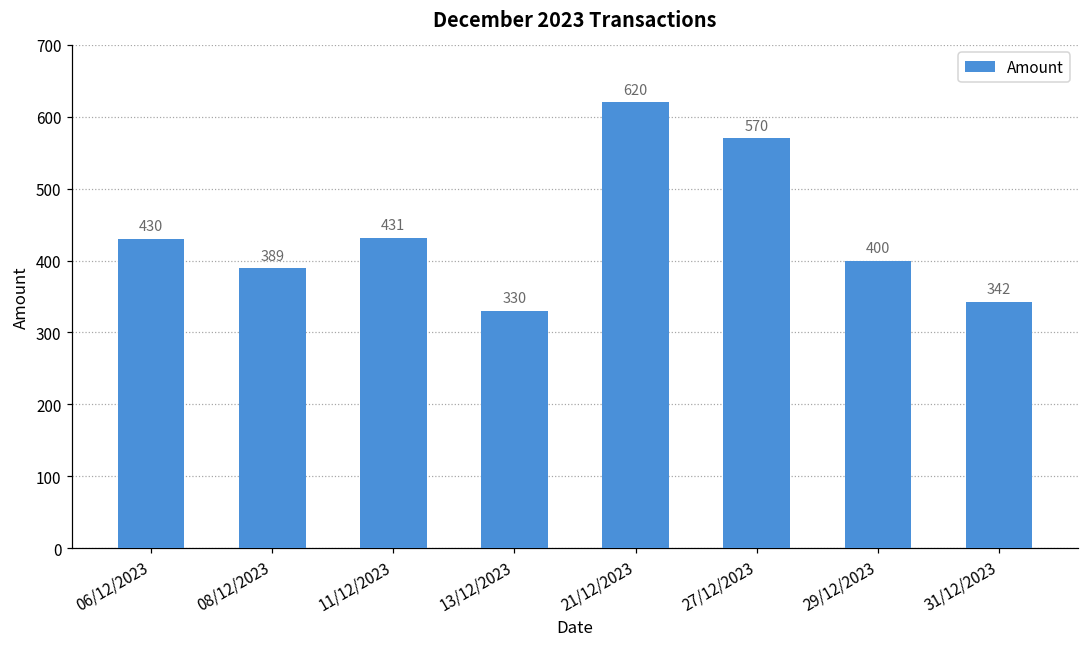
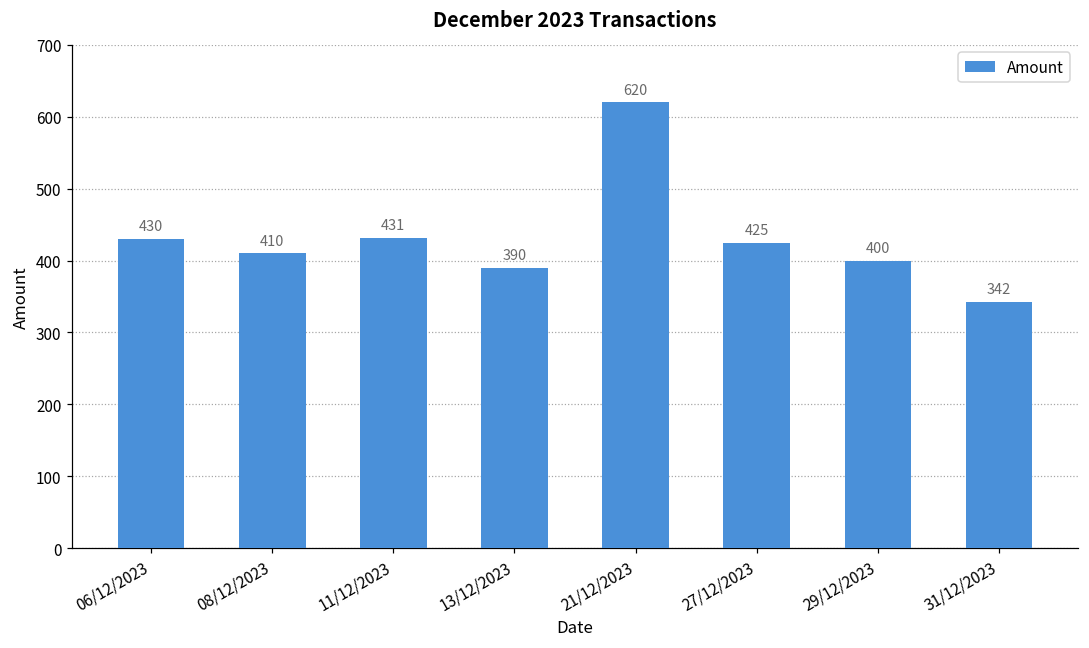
  {
    "06/12/2023": 430,
-   "08/12/2023": 389,
+   "08/12/2023": 410,
    "11/12/2023": 431,
-   "13/12/2023": 330,
+   "13/12/2023": 390,
    "21/12/2023": 620,
-   "27/12/2023": 570,
+   "27/12/2023": 425,
    "29/12/2023": 400,
    "31/12/2023": 342
  }
